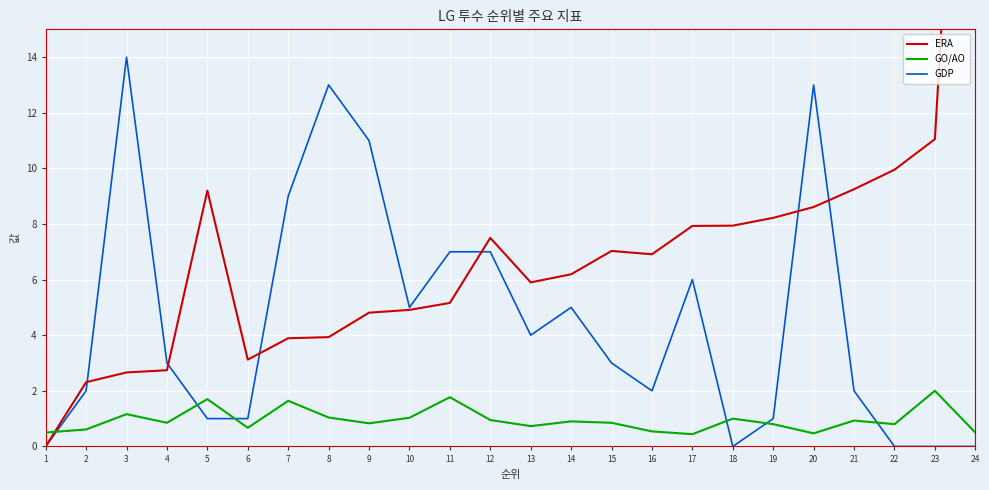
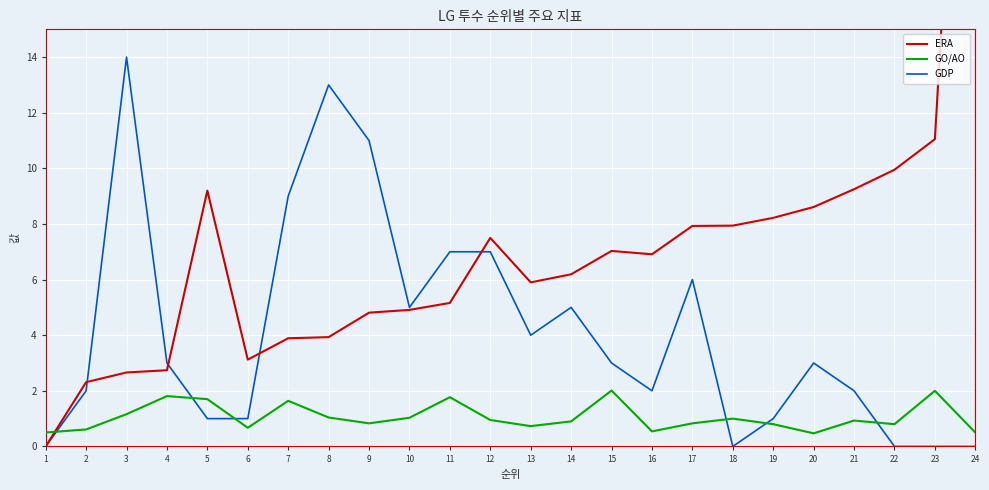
  {
    "ERA": {
      "2": 2.3,
      "3": 2.7,
      "4": 2.7,
      "5": 9.2,
      "6": 3.1,
      "7": 3.9,
      "8": 3.9,
      "9": 4.8,
      "11": 5.2,
      "12": 7.5,
      "13": 5.9,
      "14": 6.2,
      "15": 7.0,
      "16": 6.9,
      "17": 7.9,
      "18": 7.9,
      "19": 8.2,
      "20": 8.6,
      "21": 9.3,
      "22": 10.0,
      "23": 11.1
    },
    "GO/AO": {
      "1": 0.5,
      "2": 0.6,
      "3": 1.2,
-     "4": 0.9,
+     "4": 1.8,
      "5": 1.7,
      "6": 0.7,
      "7": 1.6,
      "8": 1.0,
      "9": 0.8,
      "10": 1.0,
      "11": 1.8,
      "12": 1.0,
      "13": 0.7,
      "14": 0.9,
-     "15": 0.9,
+     "15": 2.0,
      "16": 0.5,
-     "17": 0.4,
+     "17": 0.8,
      "18": 1.0,
      "19": 0.8,
      "20": 0.5,
      "21": 0.9,
      "22": 0.8,
      "23": 2.0,
      "24": 0.5
    },
    "GDP": {
      "2": 2,
      "3": 14,
      "4": 3,
      "5": 1,
      "6": 1,
      "7": 9,
      "8": 13,
      "9": 11,
      "11": 7,
      "12": 7,
      "13": 4,
      "14": 5,
      "15": 3,
      "16": 2,
      "17": 6,
      "18": 0,
      "19": 1,
-     "20": 13,
+     "20": 3,
      "21": 2,
      "22": 0,
      "23": 0,
      "24": 0
    }
  }
